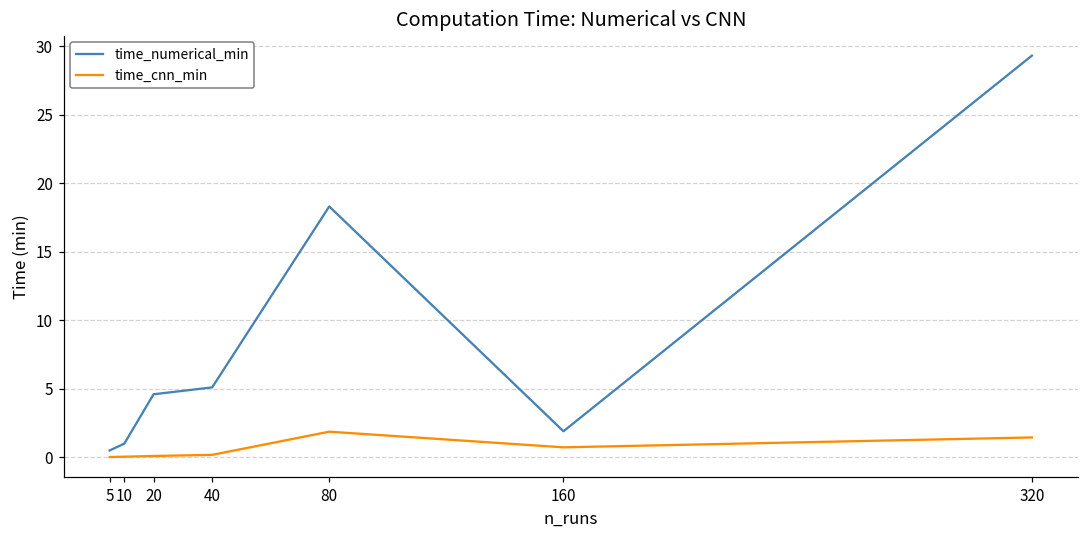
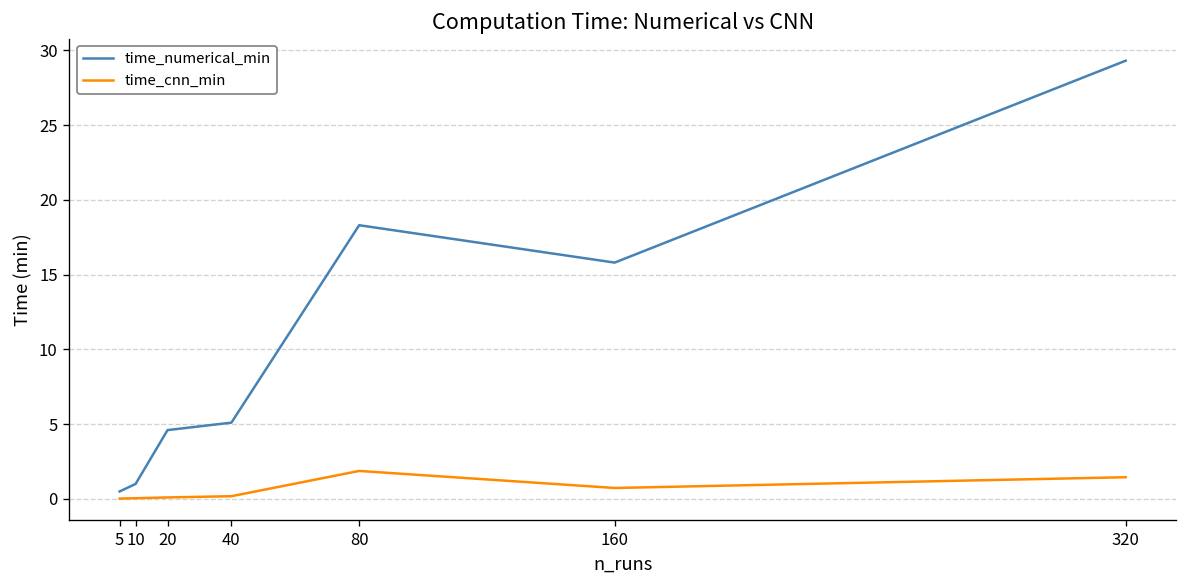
  {
    "time_numerical_min": {
      "5": 0.5,
      "10": 1.0,
      "20": 4.6,
      "40": 5.1,
      "80": 18.3,
-     "160": 1.9,
+     "160": 15.8,
      "320": 29.3
    },
    "time_cnn_min": {
      "5": 0.0,
      "10": 0.0,
      "20": 0.1,
      "40": 0.2,
      "80": 1.9,
      "160": 0.7,
      "320": 1.5
    }
  }
